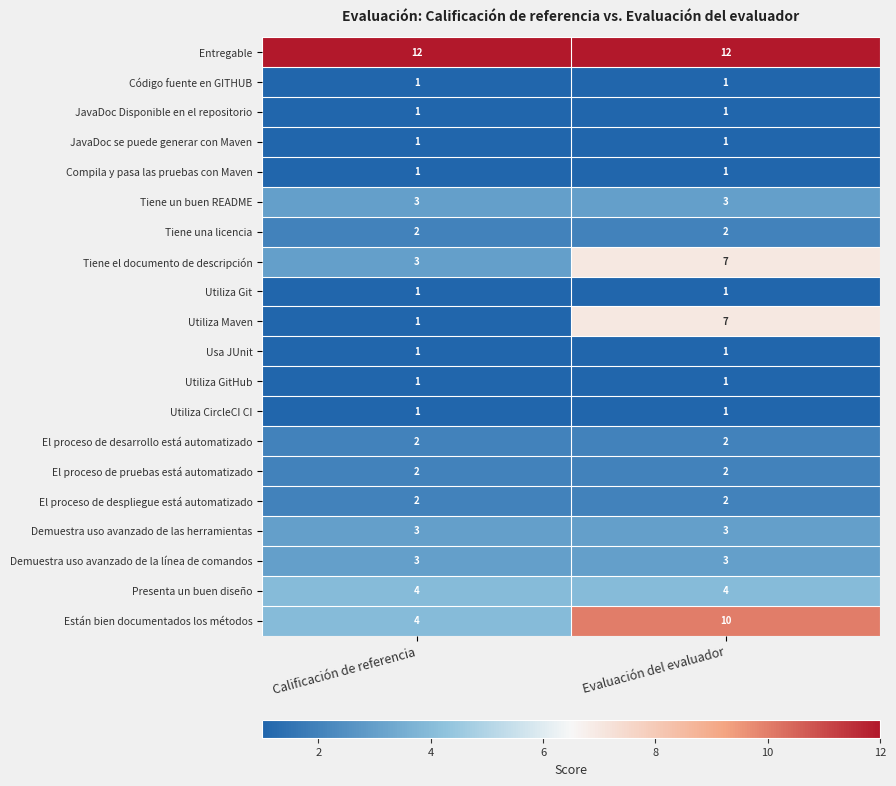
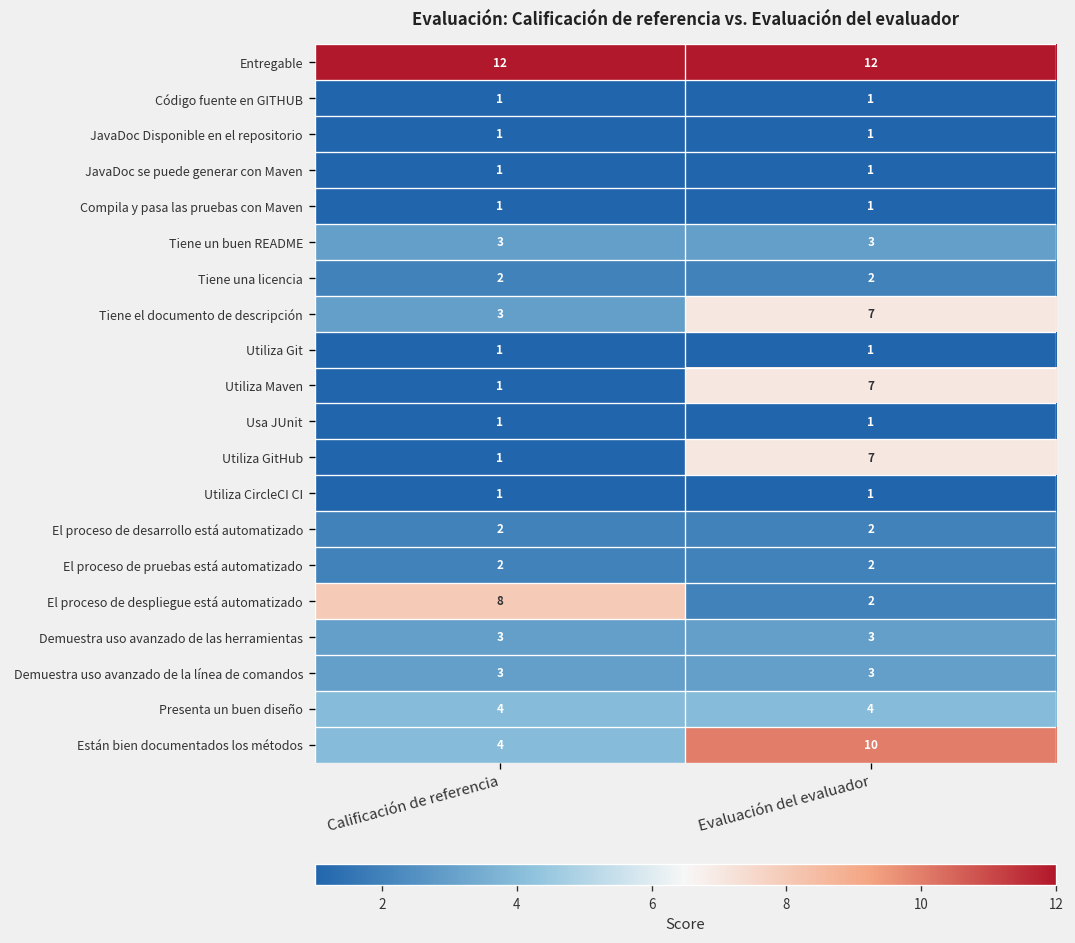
  {
    "Entregable": {
      "Calificación de referencia": 12,
      "Evaluación del evaluador": 12
    },
    "Código fuente en GITHUB": {
      "Calificación de referencia": 1,
      "Evaluación del evaluador": 1
    },
    "JavaDoc Disponible en el repositorio": {
      "Calificación de referencia": 1,
      "Evaluación del evaluador": 1
    },
    "JavaDoc se puede generar con Maven": {
      "Calificación de referencia": 1,
      "Evaluación del evaluador": 1
    },
    "Compila y pasa las pruebas con Maven": {
      "Calificación de referencia": 1,
      "Evaluación del evaluador": 1
    },
    "Tiene un buen README": {
      "Calificación de referencia": 3,
      "Evaluación del evaluador": 3
    },
    "Tiene una licencia": {
      "Calificación de referencia": 2,
      "Evaluación del evaluador": 2
    },
    "Tiene el documento de descripción": {
      "Calificación de referencia": 3,
      "Evaluación del evaluador": 7
    },
    "Utiliza Git": {
      "Calificación de referencia": 1,
      "Evaluación del evaluador": 1
    },
    "Utiliza Maven": {
      "Calificación de referencia": 1,
      "Evaluación del evaluador": 7
    },
    "Usa JUnit": {
      "Calificación de referencia": 1,
      "Evaluación del evaluador": 1
    },
    "Utiliza GitHub": {
      "Calificación de referencia": 1,
-     "Evaluación del evaluador": 1
+     "Evaluación del evaluador": 7
    },
    "Utiliza CircleCI CI": {
      "Calificación de referencia": 1,
      "Evaluación del evaluador": 1
    },
    "El proceso de desarrollo está automatizado": {
      "Calificación de referencia": 2,
      "Evaluación del evaluador": 2
    },
    "El proceso de pruebas está automatizado": {
      "Calificación de referencia": 2,
      "Evaluación del evaluador": 2
    },
    "El proceso de despliegue está automatizado": {
-     "Calificación de referencia": 2,
+     "Calificación de referencia": 8,
      "Evaluación del evaluador": 2
    },
    "Demuestra uso avanzado de las herramientas": {
      "Calificación de referencia": 3,
      "Evaluación del evaluador": 3
    },
    "Demuestra uso avanzado de la línea de comandos": {
      "Calificación de referencia": 3,
      "Evaluación del evaluador": 3
    },
    "Presenta un buen diseño": {
      "Calificación de referencia": 4,
      "Evaluación del evaluador": 4
    },
    "Están bien documentados los métodos": {
      "Calificación de referencia": 4,
      "Evaluación del evaluador": 10
    }
  }
